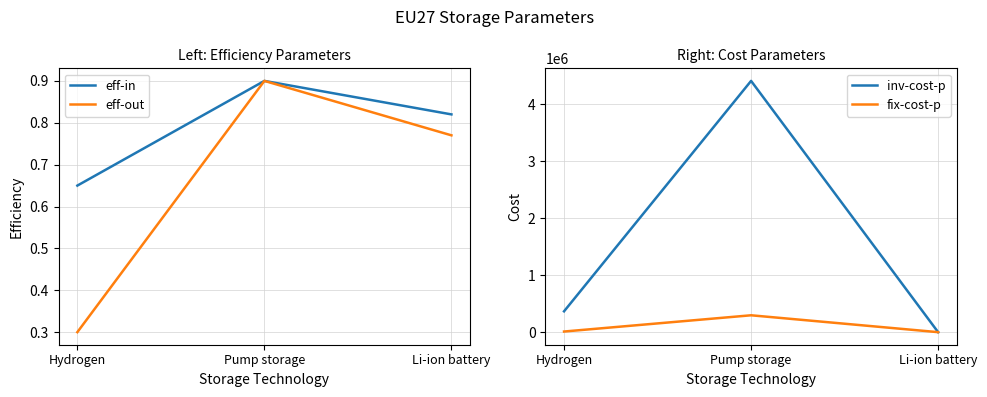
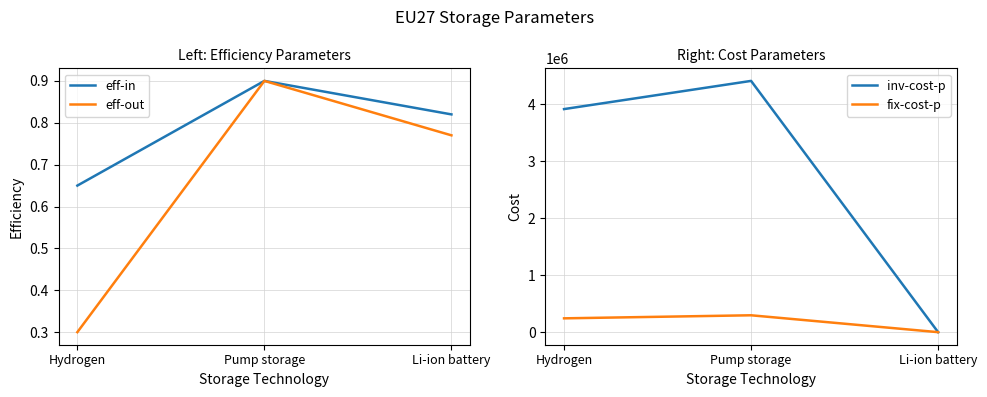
  {
    "Left: Efficiency Parameters": {
      "eff-in": {
        "Hydrogen": 0.65,
        "Li-ion battery": 0.82
      },
      "eff-out": {
        "Hydrogen": 0.30,
        "Li-ion battery": 0.77
      }
    },
    "Right: Cost Parameters": {
      "inv-cost-p": {
-       "Hydrogen": 400000,
+       "Hydrogen": 3900000,
        "Pump storage": 4400000
      },
      "fix-cost-p": {
-       "Hydrogen": 0,
+       "Hydrogen": 200000,
        "Pump storage": 300000
      }
    }
  }
